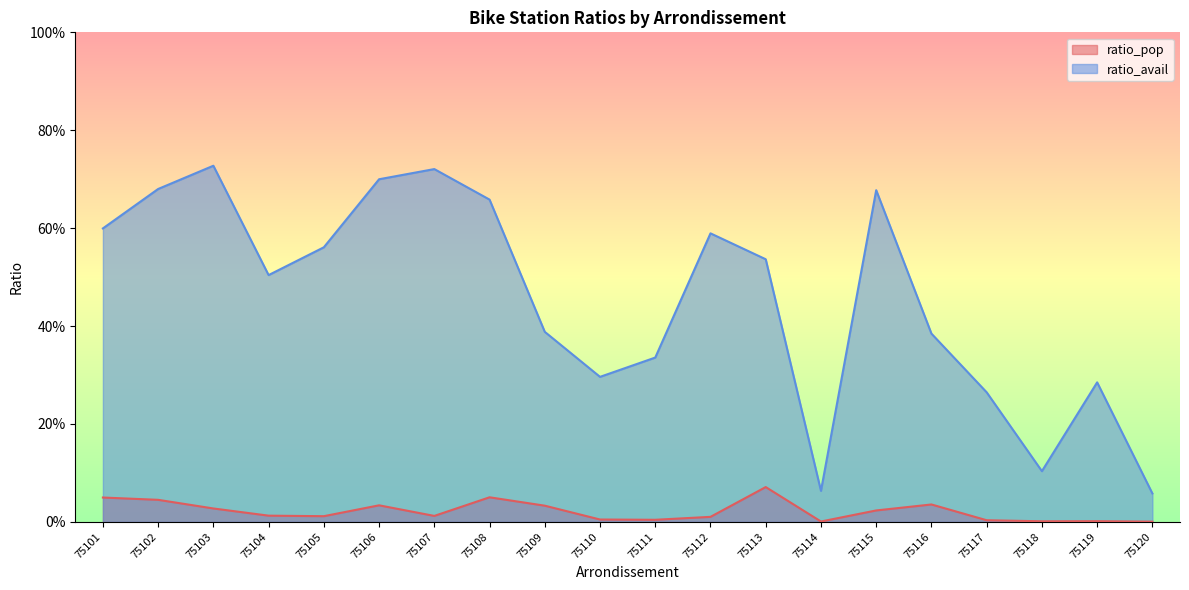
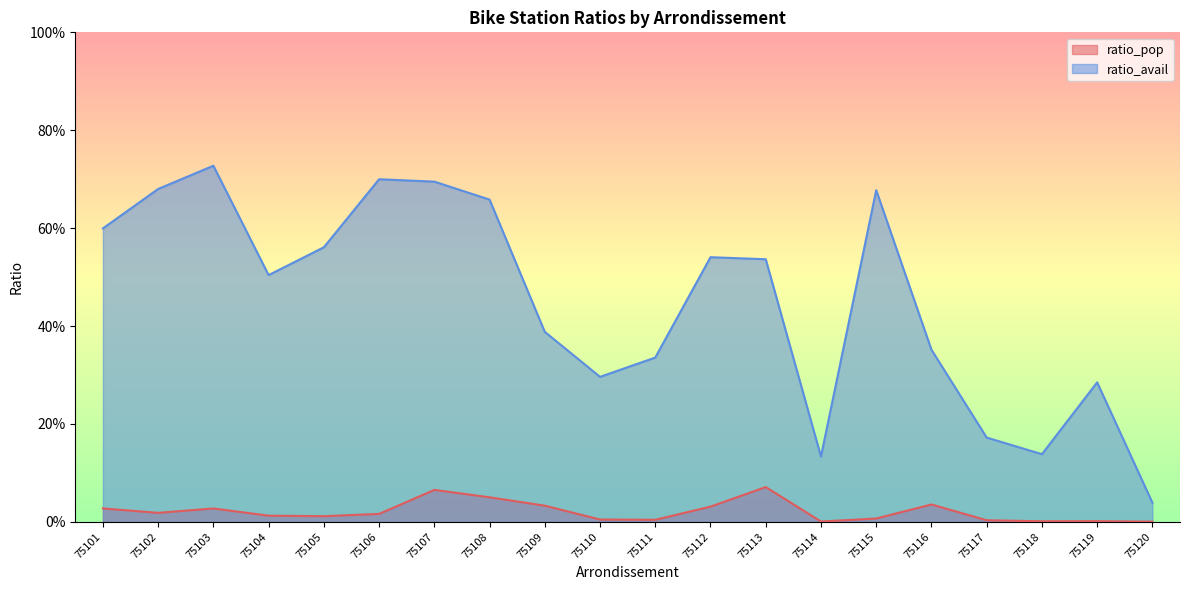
  {
    "ratio_pop": {
-     "75101": "5%",
-     "75102": "5%",
+     "75101": "3%",
+     "75102": "2%",
      "75103": "3%",
      "75104": "1%",
      "75105": "1%",
-     "75106": "3%",
-     "75107": "1%",
+     "75106": "2%",
+     "75107": "7%",
      "75108": "5%",
      "75109": "3%",
      "75110": "0%",
      "75111": "0%",
-     "75112": "1%",
+     "75112": "3%",
      "75113": "7%",
      "75114": "0%",
-     "75115": "2%",
+     "75115": "1%",
      "75116": "4%",
      "75117": "0%",
      "75118": "0%",
      "75119": "0%",
      "75120": "0%"
    },
    "ratio_avail": {
      "75101": "60%",
      "75102": "68%",
      "75103": "73%",
      "75104": "50%",
      "75105": "56%",
      "75106": "70%",
-     "75107": "72%",
+     "75107": "70%",
      "75108": "66%",
      "75109": "39%",
      "75110": "30%",
      "75111": "34%",
-     "75112": "59%",
+     "75112": "54%",
      "75113": "54%",
-     "75114": "6%",
+     "75114": "13%",
      "75115": "68%",
-     "75116": "38%",
-     "75117": "26%",
-     "75118": "10%",
+     "75116": "35%",
+     "75117": "17%",
+     "75118": "14%",
      "75119": "29%",
-     "75120": "6%"
+     "75120": "4%"
    }
  }
